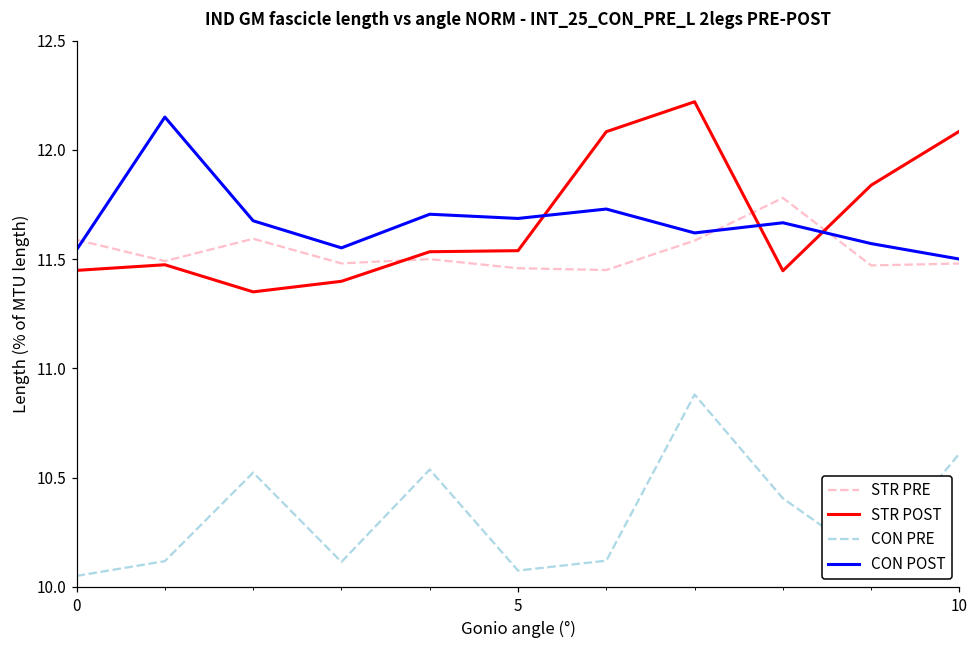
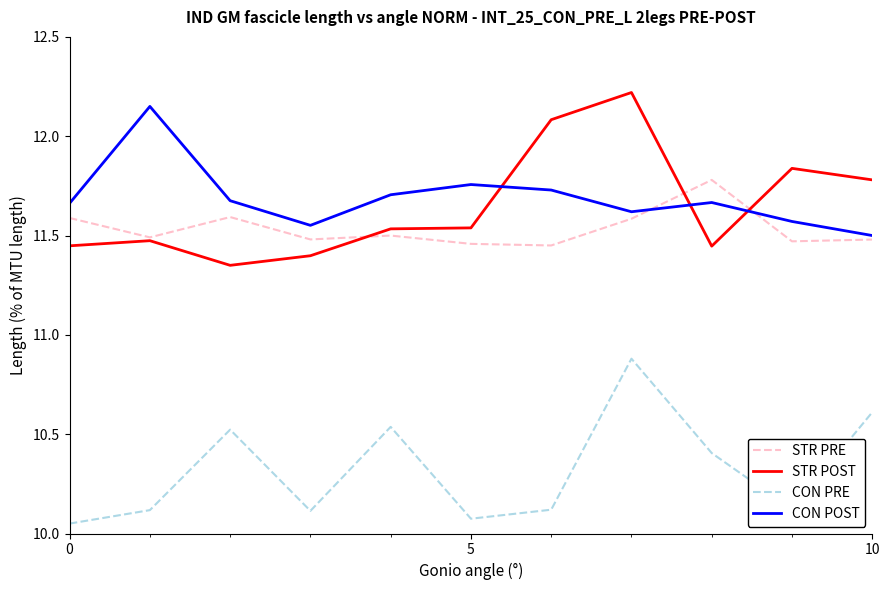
  {
    "STR PRE": {
      "0": 11.59,
      "5": 11.46,
      "10": 11.48
    },
    "STR POST": {
      "0": 11.45,
      "5": 11.54,
-     "10": 12.09
+     "10": 11.78
    },
    "CON PRE": {
      "0": 10.05,
      "5": 10.07,
      "10": 10.61
    },
    "CON POST": {
-     "0": 11.54,
-     "5": 11.69,
+     "0": 11.66,
+     "5": 11.76,
      "10": 11.50
    }
  }
